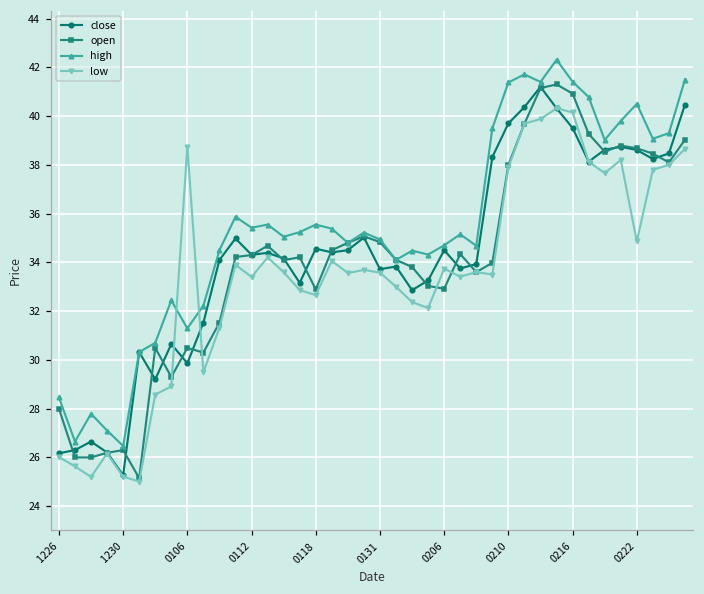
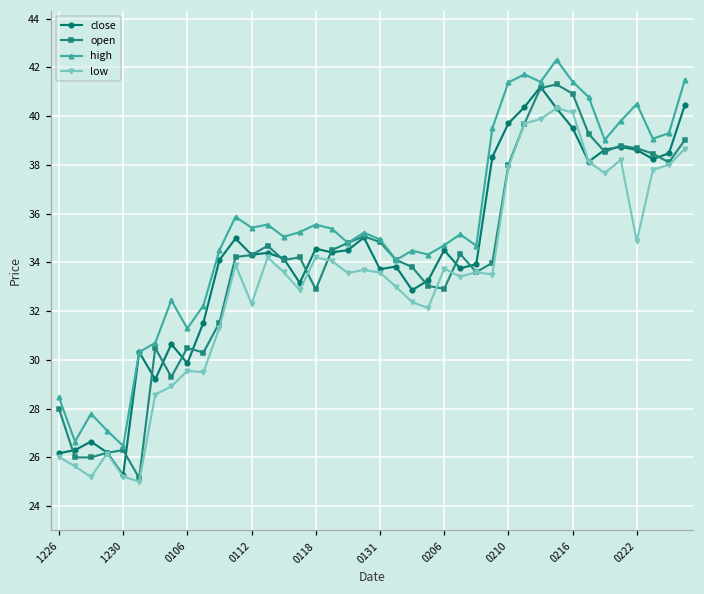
  {
    "low": {
      "1226": 26.0,
-     "0106": 38.8,
-     "0112": 33.4,
-     "0118": 32.7,
+     "0106": 29.6,
+     "0112": 32.3,
+     "0118": 34.2,
      "0131": 33.6,
      "0206": 33.7,
      "0216": 40.2,
      "0222": 34.9
    }
  }
